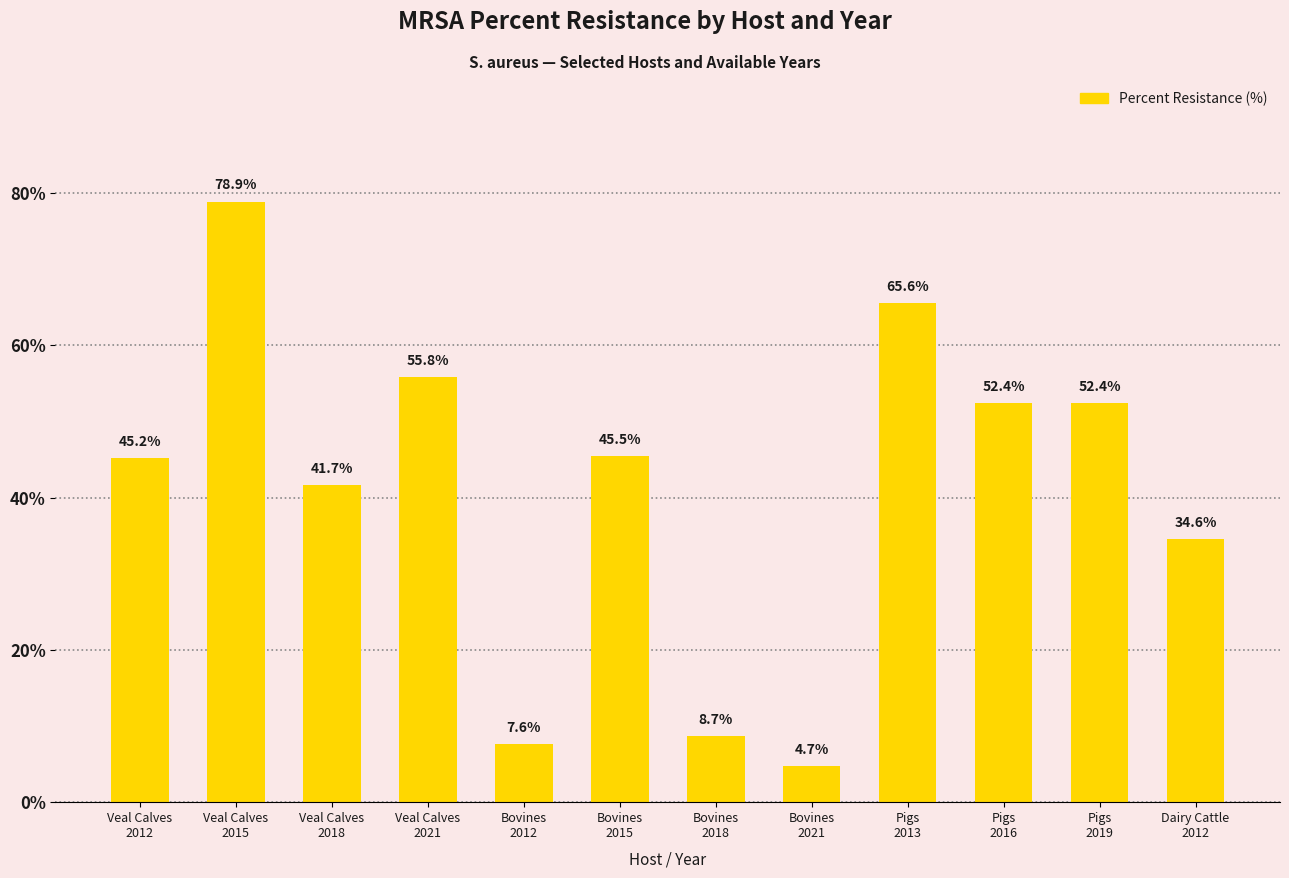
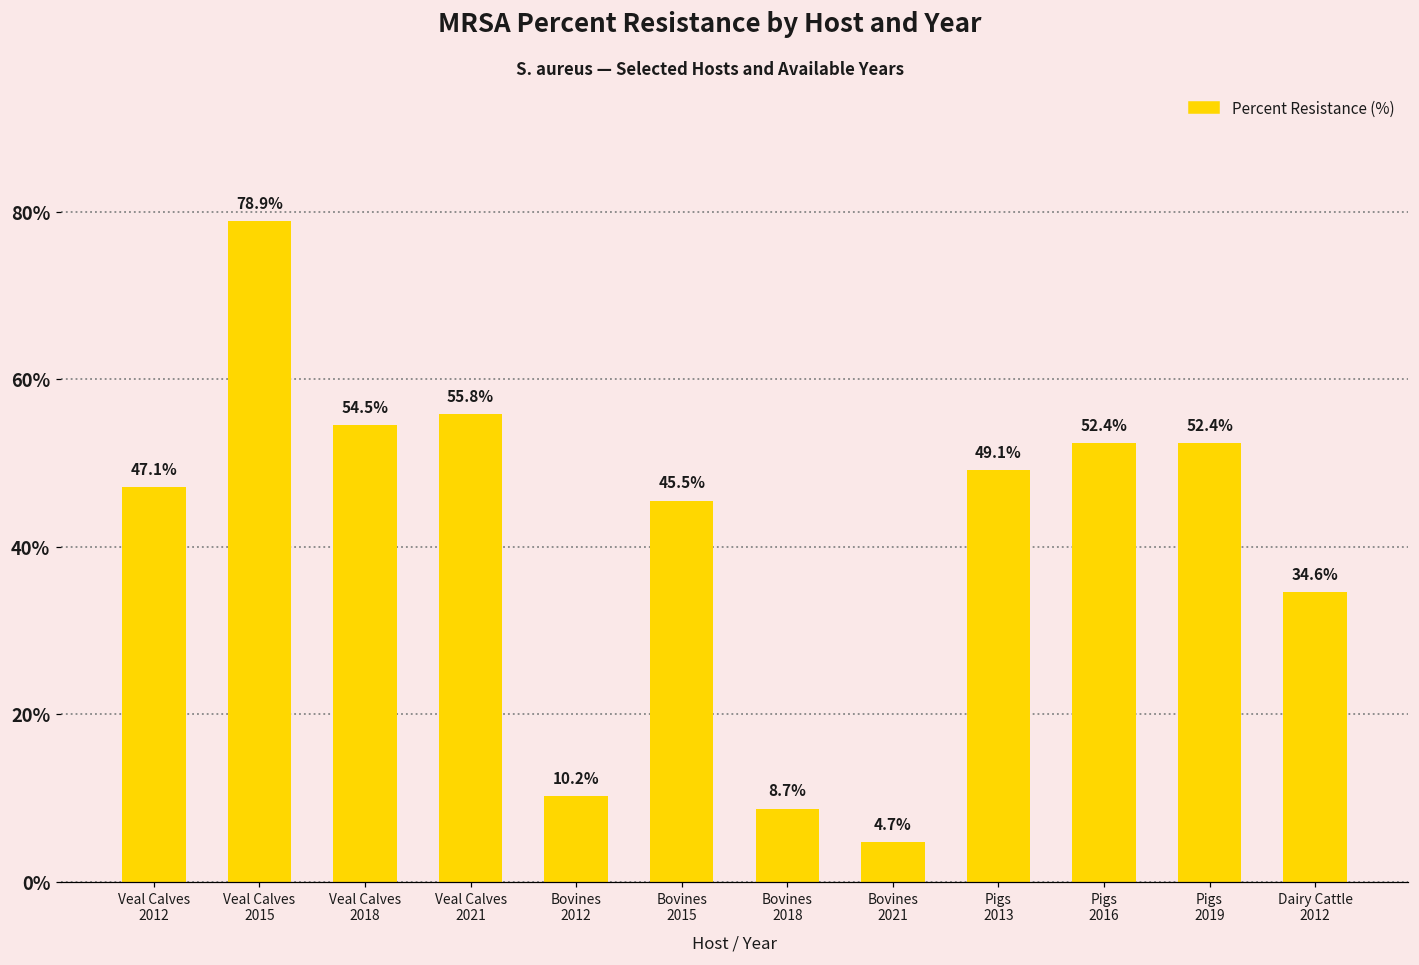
  {
-   "Veal Calves 2012": "45.2%",
+   "Veal Calves 2012": "47.1%",
    "Veal Calves 2015": "78.9%",
-   "Veal Calves 2018": "41.7%",
+   "Veal Calves 2018": "54.5%",
    "Veal Calves 2021": "55.8%",
-   "Bovines 2012": "7.6%",
+   "Bovines 2012": "10.2%",
    "Bovines 2015": "45.5%",
    "Bovines 2018": "8.7%",
    "Bovines 2021": "4.7%",
-   "Pigs 2013": "65.6%",
+   "Pigs 2013": "49.1%",
    "Pigs 2016": "52.4%",
    "Pigs 2019": "52.4%",
    "Dairy Cattle 2012": "34.6%"
  }
